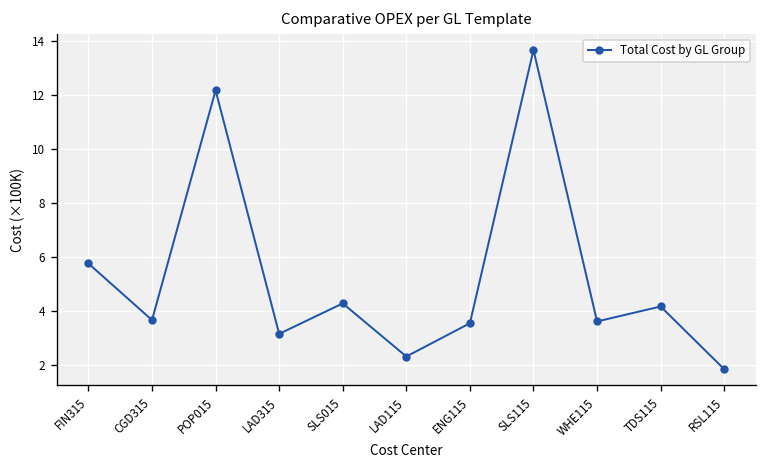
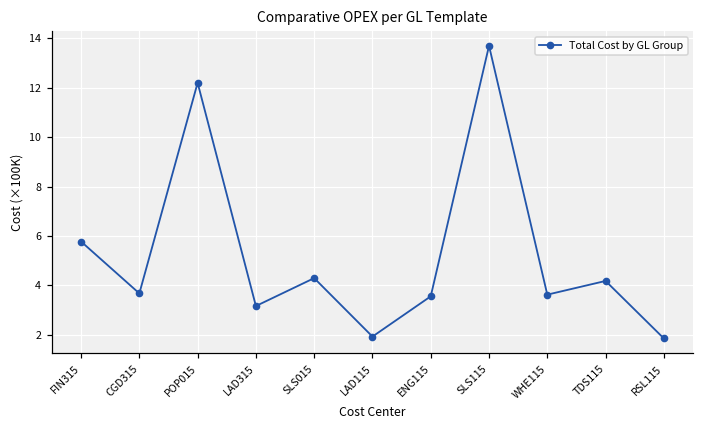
  {
    "FIN315": 5.8,
    "CGD315": 3.7,
    "POP015": 12.2,
    "LAD315": 3.2,
    "SLS015": 4.3,
-   "LAD115": 2.3,
+   "LAD115": 1.9,
    "ENG115": 3.6,
    "SLS115": 13.7,
    "WHE115": 3.6,
    "TDS115": 4.2,
    "RSL115": 1.9
  }
